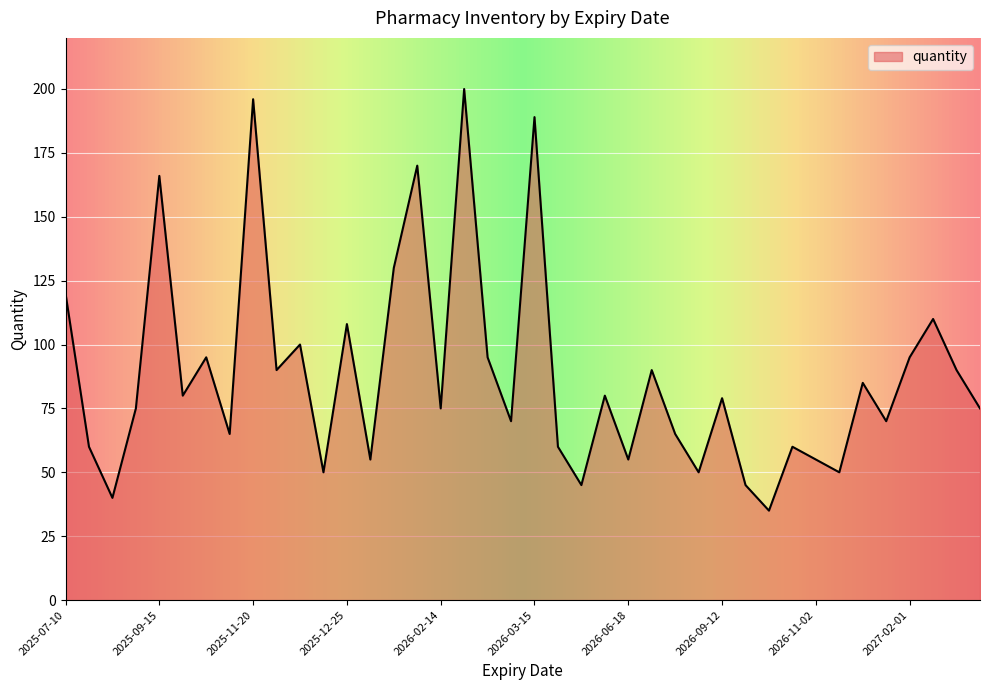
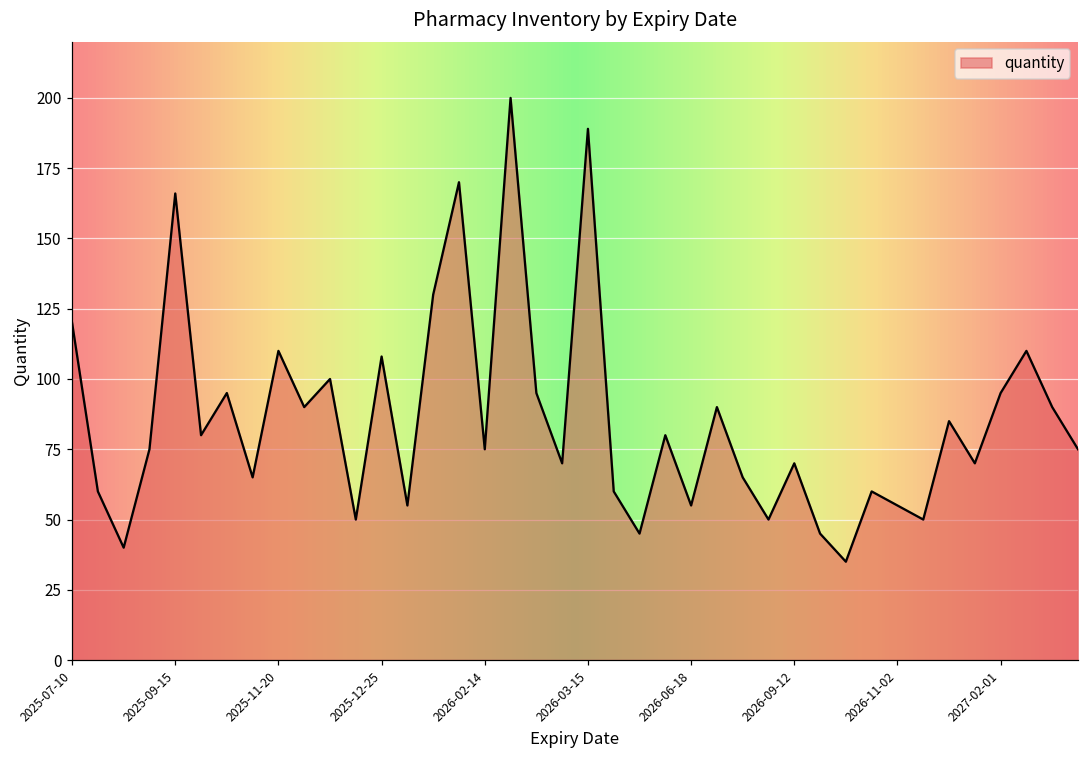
  {
    "2025-07-10": 120,
    "2025-09-15": 166,
-   "2025-11-20": 196,
+   "2025-11-20": 110,
    "2025-12-25": 108,
    "2026-02-14": 75,
    "2026-03-15": 189,
    "2026-06-18": 55,
-   "2026-09-12": 79,
+   "2026-09-12": 70,
    "2026-11-02": 55,
    "2027-02-01": 95
  }
